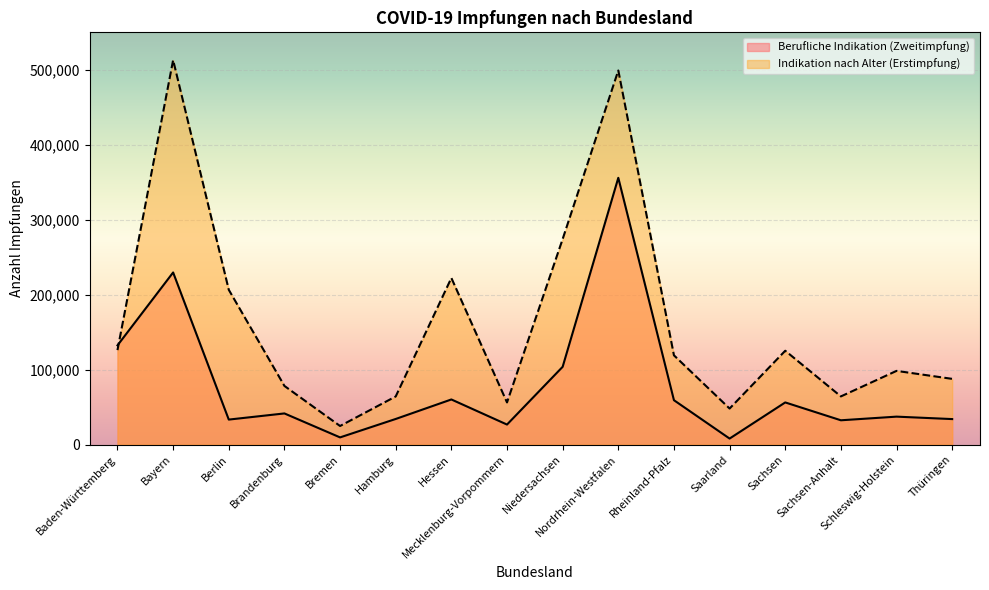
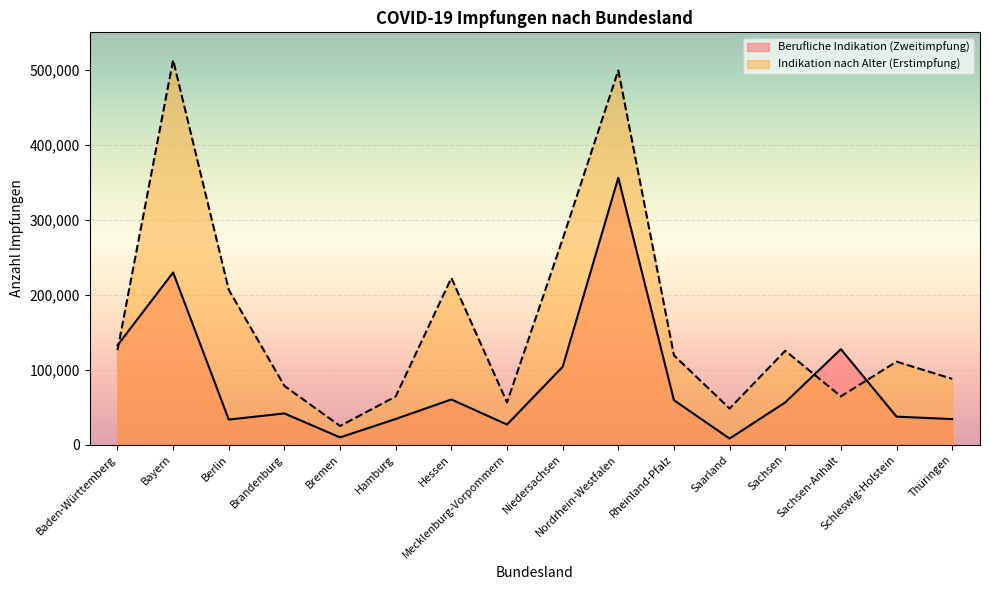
  {
    "Berufliche Indikation (Zweitimpfung)": {
      "Baden-Württemberg": "130,000",
      "Bayern": "230,000",
      "Berlin": "30,000",
      "Brandenburg": "40,000",
      "Bremen": "10,000",
      "Hamburg": "30,000",
      "Hessen": "60,000",
      "Mecklenburg-Vorpommern": "30,000",
      "Niedersachsen": "100,000",
      "Nordrhein-Westfalen": "360,000",
      "Rheinland-Pfalz": "60,000",
      "Saarland": "10,000",
      "Sachsen": "60,000",
-     "Sachsen-Anhalt": "30,000",
+     "Sachsen-Anhalt": "130,000",
      "Schleswig-Holstein": "40,000",
      "Thüringen": "30,000"
    },
    "Indikation nach Alter (Erstimpfung)": {
      "Baden-Württemberg": "130,000",
      "Bayern": "510,000",
      "Berlin": "210,000",
      "Brandenburg": "80,000",
      "Bremen": "20,000",
      "Hamburg": "60,000",
      "Hessen": "220,000",
      "Mecklenburg-Vorpommern": "60,000",
      "Niedersachsen": "270,000",
      "Nordrhein-Westfalen": "500,000",
      "Rheinland-Pfalz": "120,000",
      "Saarland": "50,000",
      "Sachsen": "130,000",
      "Sachsen-Anhalt": "60,000",
-     "Schleswig-Holstein": "100,000",
+     "Schleswig-Holstein": "110,000",
      "Thüringen": "90,000"
    }
  }
